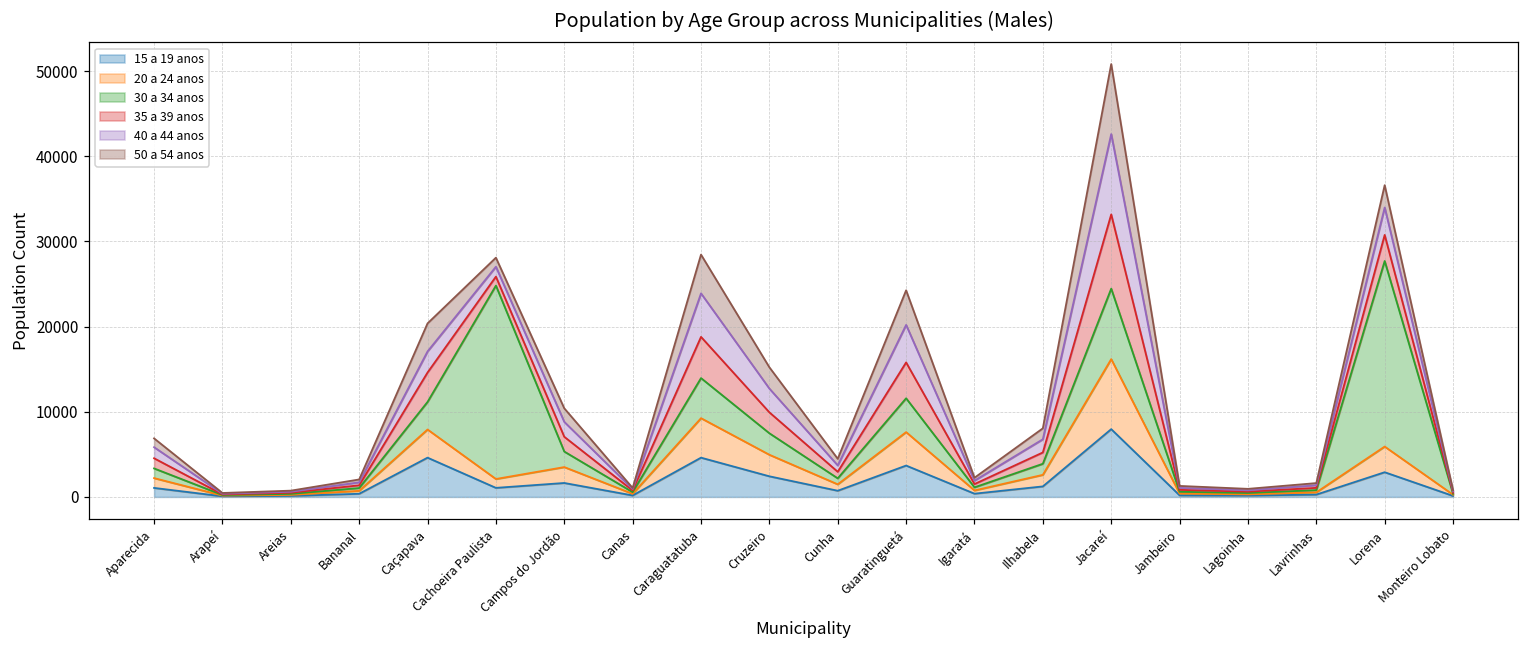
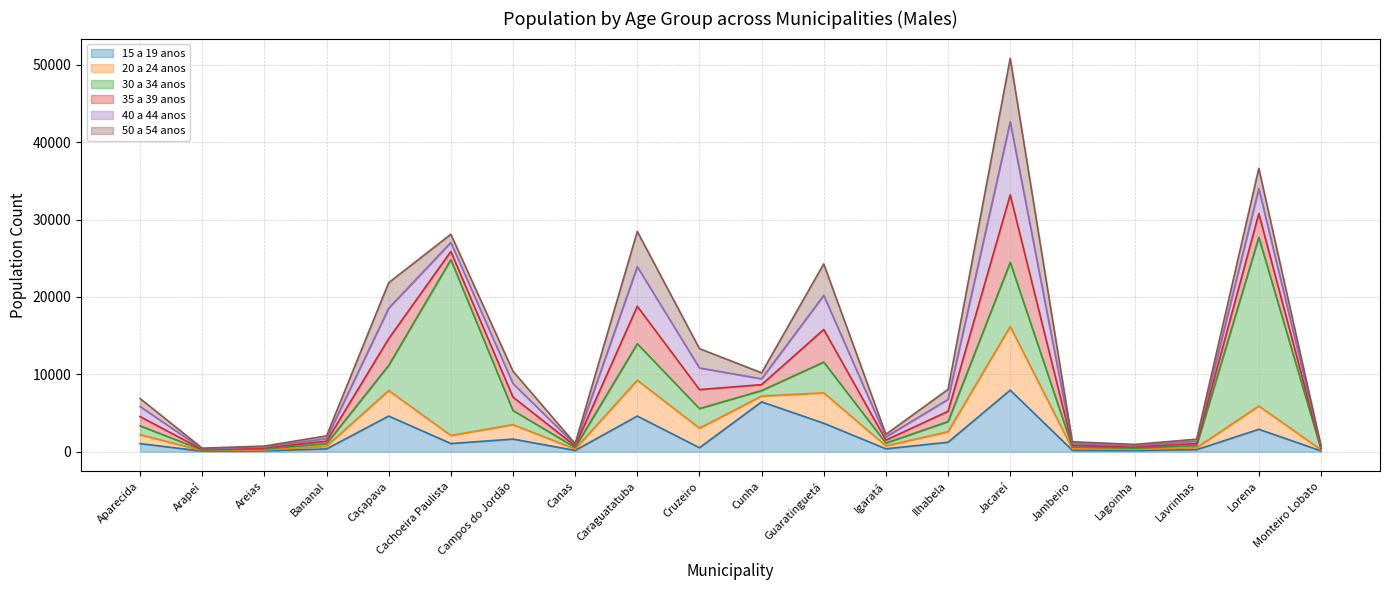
  {
    "15 a 19 anos": {
      "Aparecida": 1000,
      "Bananal": 0,
      "Caçapava": 5000,
      "Cachoeira Paulista": 1000,
      "Campos do Jordão": 2000,
      "Caraguatatuba": 5000,
-     "Cruzeiro": 2000,
-     "Cunha": 1000,
+     "Cruzeiro": 1000,
+     "Cunha": 6000,
      "Guaratinguetá": 4000,
      "Igaratá": 0,
      "Ilhabela": 1000,
      "Jacareí": 8000,
      "Lorena": 3000
    },
    "30 a 34 anos": {
      "Aparecida": 1000,
      "Caçapava": 3000,
      "Cachoeira Paulista": 23000,
      "Campos do Jordão": 2000,
      "Caraguatatuba": 5000,
      "Cruzeiro": 3000,
      "Cunha": 1000,
      "Guaratinguetá": 4000,
      "Igaratá": 0,
      "Ilhabela": 1000,
      "Jacareí": 8000,
      "Lorena": 22000
    },
    "40 a 44 anos": {
      "Aparecida": 1000,
      "Bananal": 0,
-     "Caçapava": 2000,
+     "Caçapava": 4000,
      "Cachoeira Paulista": 1000,
      "Campos do Jordão": 2000,
      "Caraguatatuba": 5000,
      "Cruzeiro": 3000,
      "Cunha": 1000,
      "Guaratinguetá": 4000,
      "Igaratá": 0,
      "Ilhabela": 2000,
      "Jacareí": 9000,
      "Lorena": 3000
    }
  }
